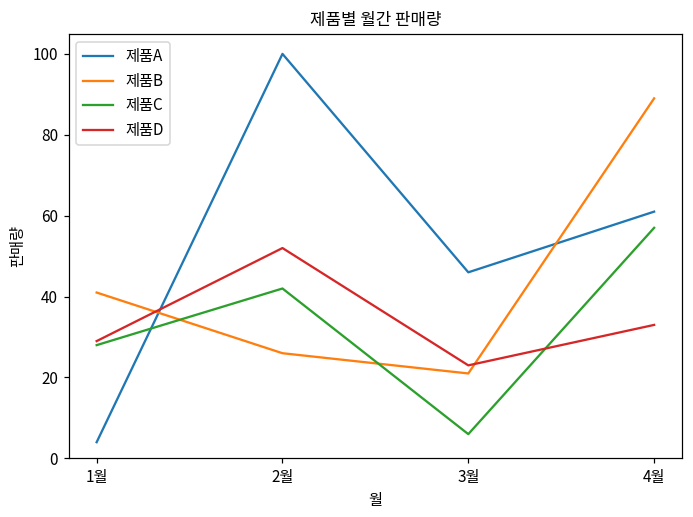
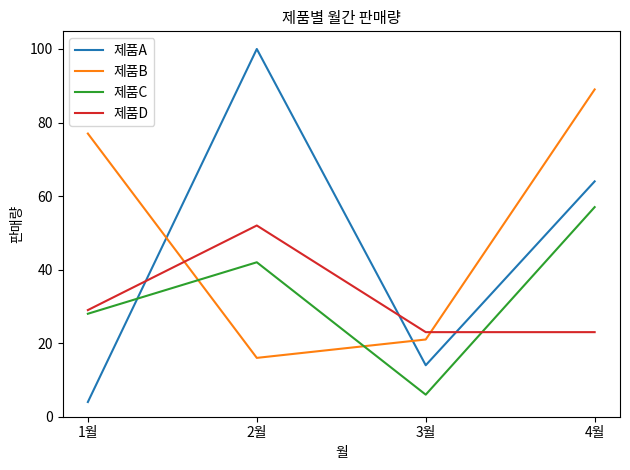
  {
    "제품A": {
      "1월": 4,
      "2월": 100,
-     "3월": 46,
-     "4월": 61
+     "3월": 14,
+     "4월": 64
    },
    "제품B": {
-     "1월": 41,
-     "2월": 26,
+     "1월": 77,
+     "2월": 16,
      "3월": 21,
      "4월": 89
    },
    "제품C": {
      "1월": 28,
      "2월": 42,
      "3월": 6,
      "4월": 57
    },
    "제품D": {
      "1월": 29,
      "2월": 52,
      "3월": 23,
-     "4월": 33
+     "4월": 23
    }
  }
